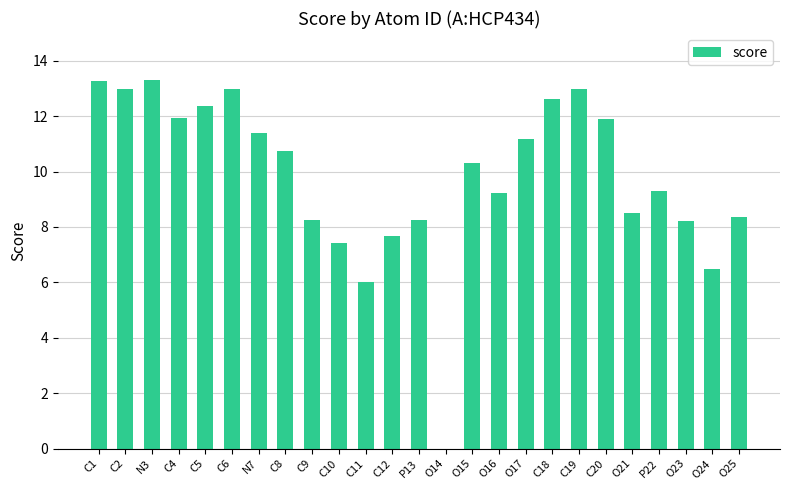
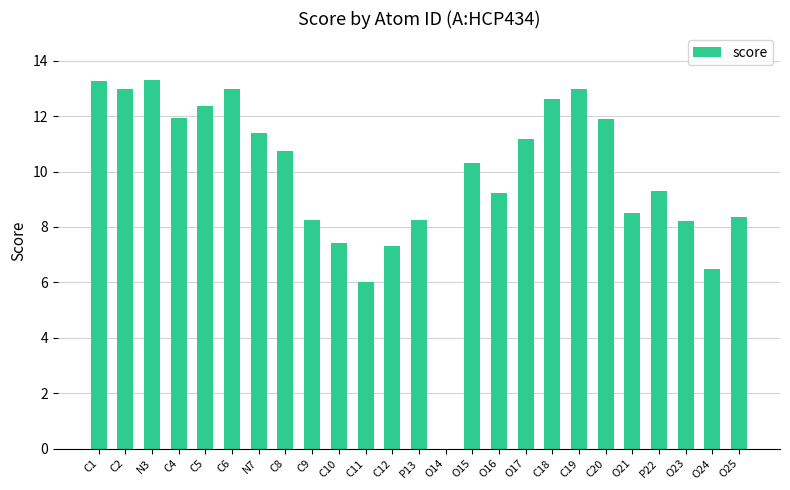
  {
    "C1": 13.3,
    "C2": 13.0,
    "N3": 13.3,
    "C4": 11.9,
    "C5": 12.4,
    "C6": 13.0,
    "N7": 11.4,
    "C8": 10.8,
    "C9": 8.3,
    "C10": 7.4,
    "C11": 6.0,
-   "C12": 7.7,
+   "C12": 7.3,
    "P13": 8.3,
    "O14": 0.0,
    "O15": 10.3,
    "O16": 9.2,
    "O17": 11.2,
    "C18": 12.6,
    "C19": 13.0,
    "C20": 11.9,
    "O21": 8.5,
    "P22": 9.3,
    "O23": 8.2,
    "O24": 6.5,
    "O25": 8.4
  }
